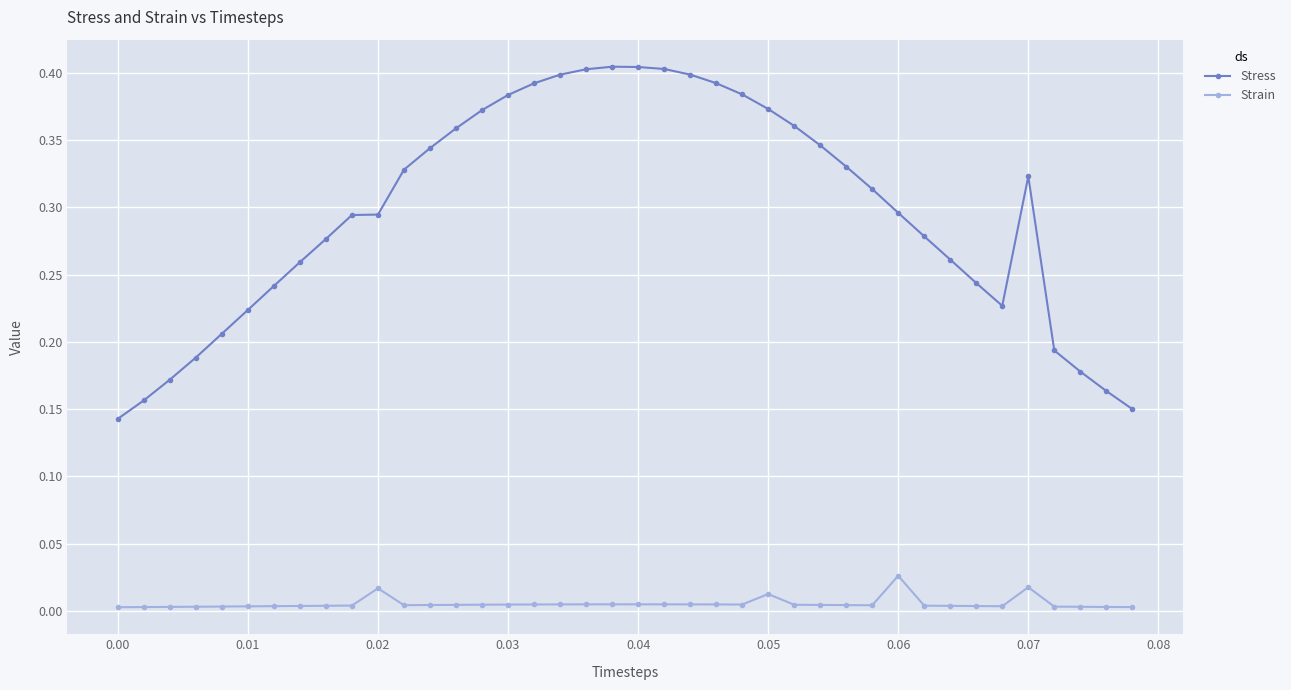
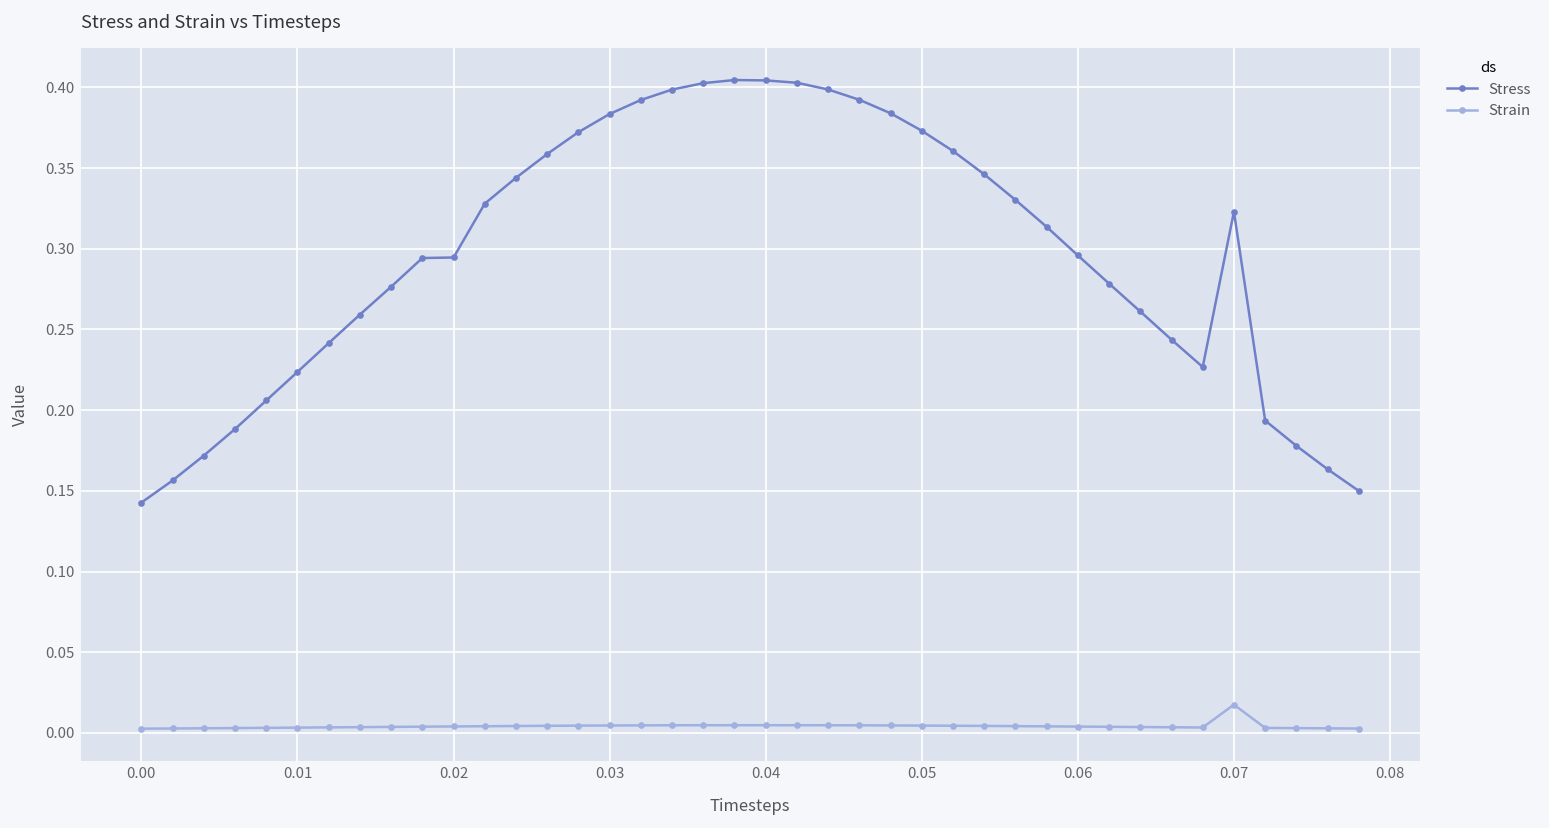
  {
    "Stress": {
      "0.00": 0.143,
      "0.01": 0.224,
      "0.02": 0.295,
      "0.03": 0.383,
      "0.04": 0.404,
      "0.05": 0.373,
      "0.06": 0.296,
      "0.07": 0.323
    },
    "Strain": {
      "0.00": 0.003,
      "0.01": 0.003,
-     "0.02": 0.017,
+     "0.02": 0.004,
      "0.03": 0.005,
      "0.04": 0.005,
-     "0.05": 0.012,
-     "0.06": 0.026,
+     "0.05": 0.005,
+     "0.06": 0.004,
      "0.07": 0.017
    }
  }
